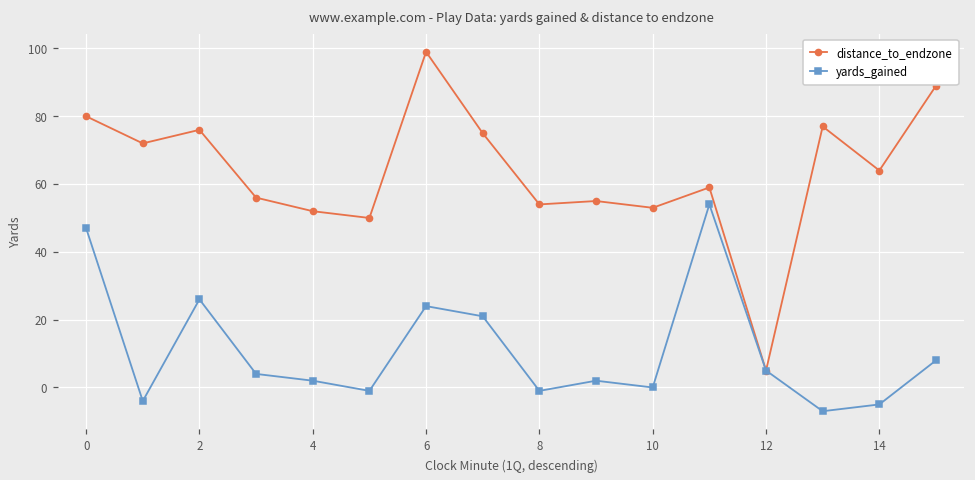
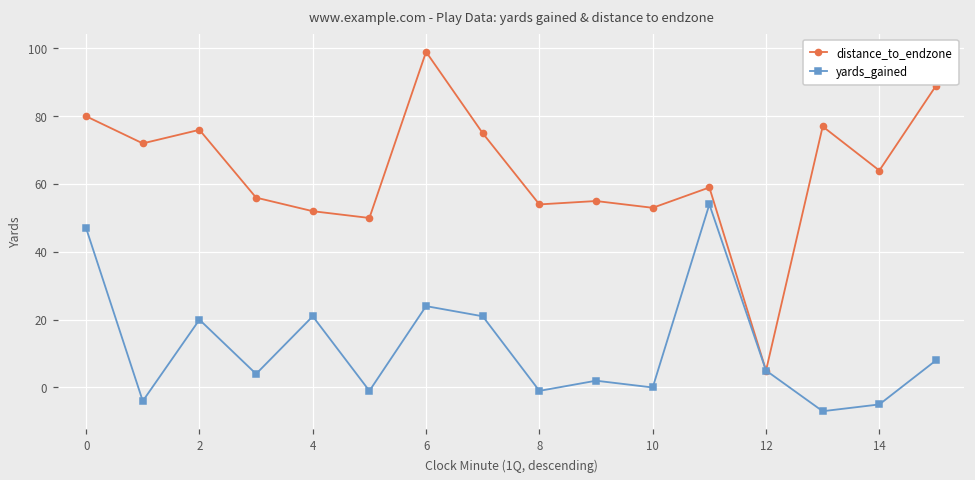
  {
    "distance_to_endzone": {
      "0": 80,
      "2": 76,
      "4": 52,
      "6": 99,
      "8": 54,
      "10": 53,
      "14": 64
    },
    "yards_gained": {
      "0": 47,
-     "2": 26,
-     "4": 2,
+     "2": 20,
+     "4": 21,
      "6": 24,
      "8": -1,
      "10": 0,
      "14": -5
    }
  }
